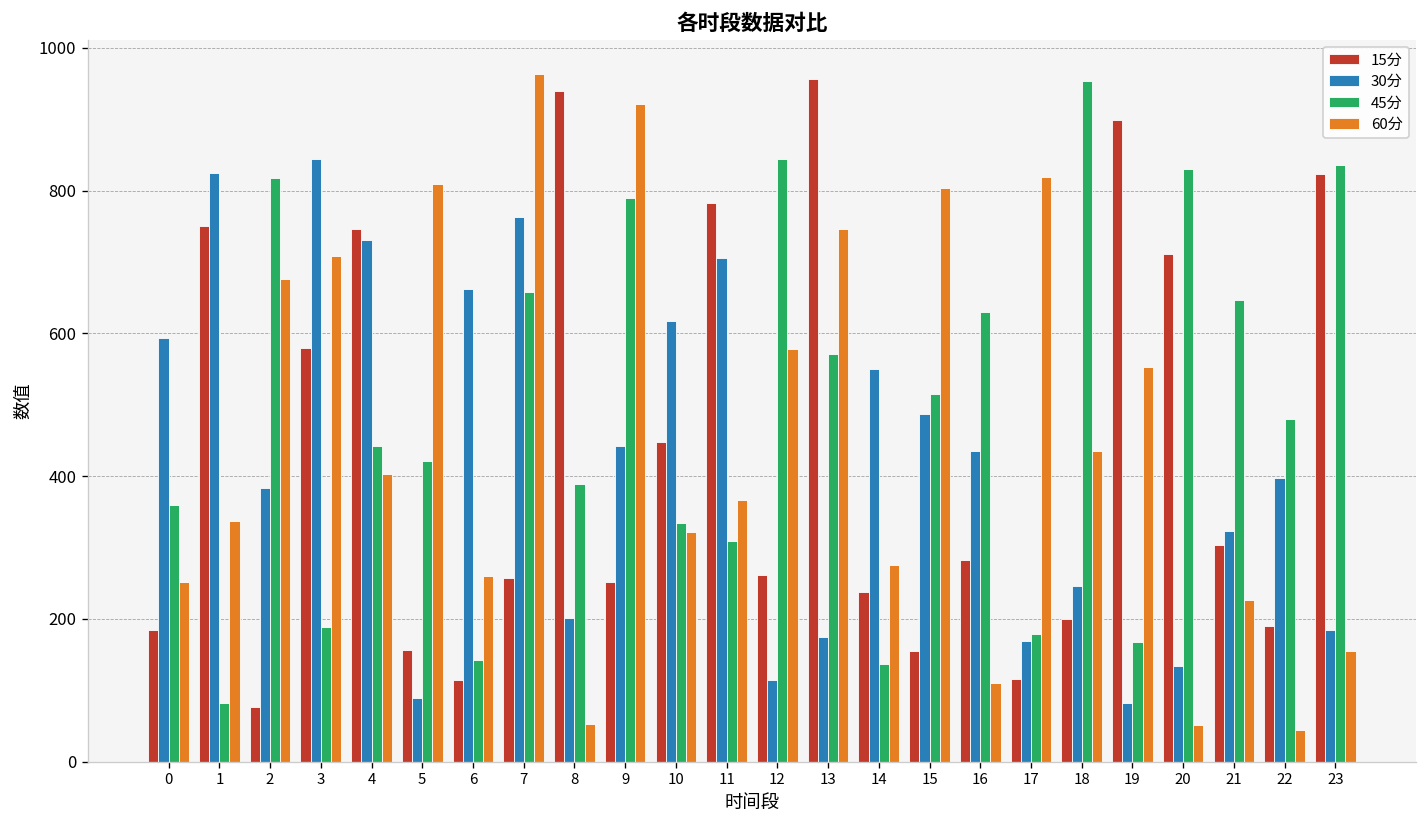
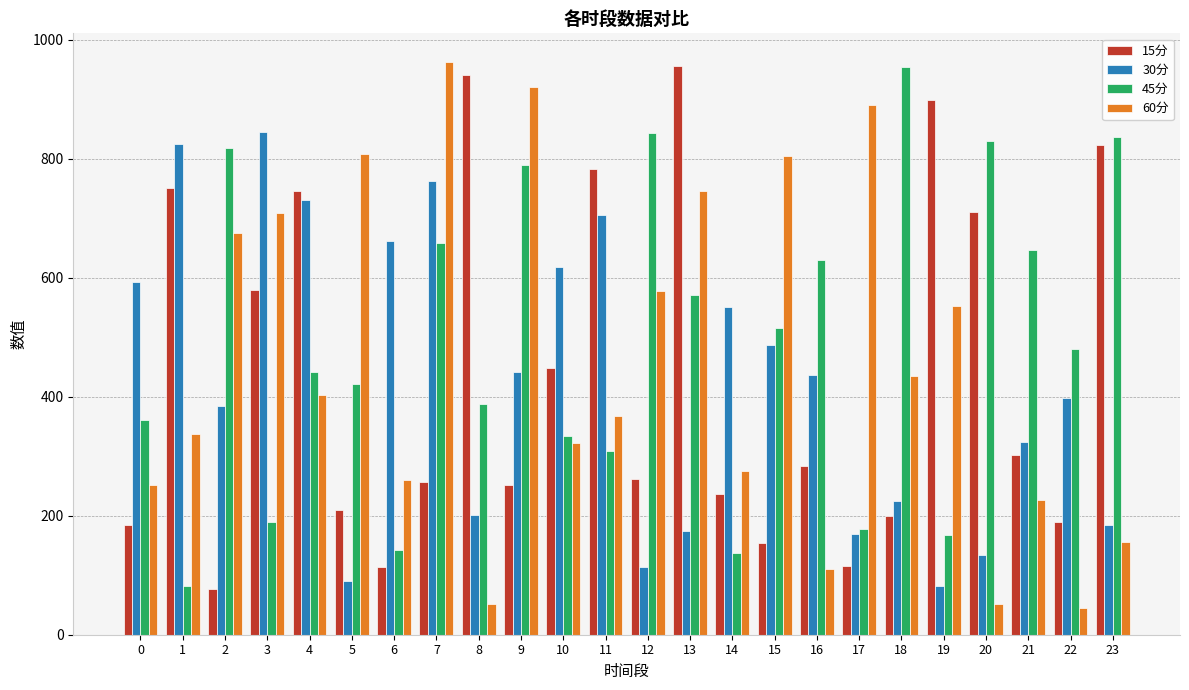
  {
    "15分": {
      "0": 180,
      "1": 750,
      "2": 80,
      "3": 580,
      "4": 750,
-     "5": 160,
+     "5": 210,
      "6": 110,
      "7": 260,
      "8": 940,
      "9": 250,
      "10": 450,
      "11": 780,
      "12": 260,
      "13": 960,
      "14": 240,
      "15": 150,
      "16": 280,
      "17": 120,
      "18": 200,
      "19": 900,
      "20": 710,
      "21": 300,
      "22": 190,
      "23": 820
    },
    "30分": {
      "0": 590,
      "1": 830,
      "2": 380,
      "3": 840,
      "4": 730,
      "5": 90,
      "6": 660,
      "7": 760,
      "8": 200,
      "9": 440,
      "10": 620,
      "11": 710,
      "12": 110,
      "13": 170,
      "14": 550,
      "15": 490,
      "16": 440,
      "17": 170,
-     "18": 250,
+     "18": 220,
      "19": 80,
      "20": 130,
      "21": 320,
      "22": 400,
      "23": 180
    },
    "45分": {
      "0": 360,
      "1": 80,
      "2": 820,
      "3": 190,
      "4": 440,
      "5": 420,
      "6": 140,
      "7": 660,
      "8": 390,
      "9": 790,
      "10": 330,
      "11": 310,
      "12": 840,
      "13": 570,
      "14": 140,
      "15": 520,
      "16": 630,
      "17": 180,
      "18": 950,
      "19": 170,
      "20": 830,
      "21": 650,
      "22": 480,
      "23": 840
    },
    "60分": {
      "0": 250,
      "1": 340,
      "2": 680,
      "3": 710,
      "4": 400,
      "5": 810,
      "6": 260,
      "7": 960,
      "8": 50,
      "9": 920,
      "10": 320,
      "11": 370,
      "12": 580,
      "13": 750,
      "14": 280,
      "15": 800,
      "16": 110,
-     "17": 820,
+     "17": 890,
      "18": 440,
      "19": 550,
      "20": 50,
      "21": 230,
      "22": 40,
      "23": 160
    }
  }
